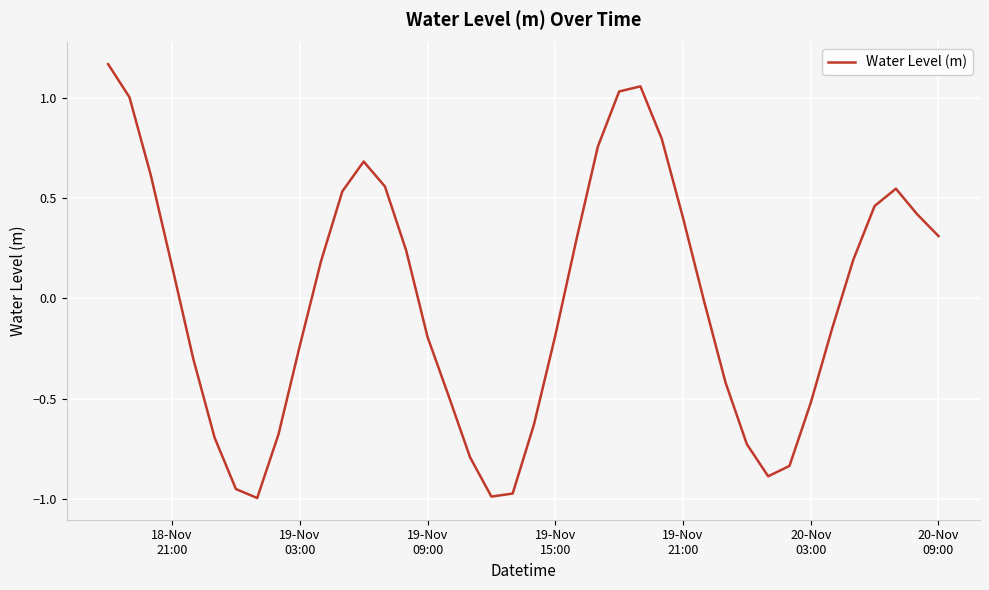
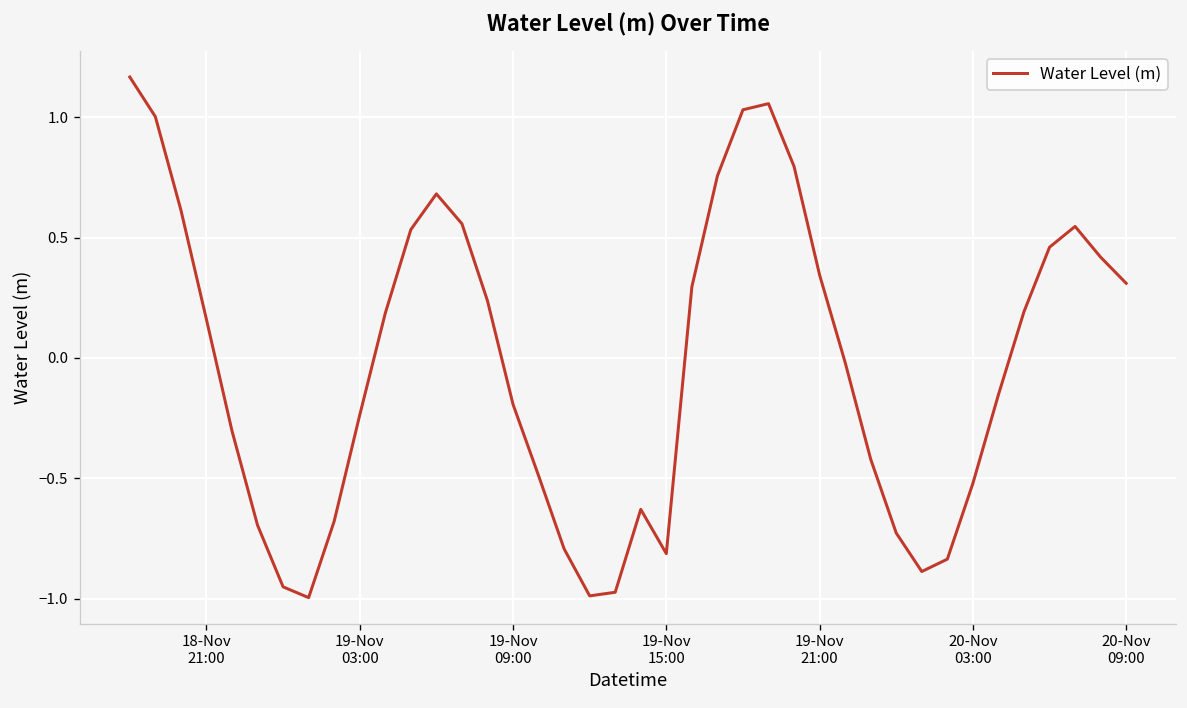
  {
    "18-Nov 21:00": 0.16,
    "19-Nov 03:00": -0.24,
    "19-Nov 09:00": -0.19,
-   "19-Nov 15:00": -0.19,
-   "19-Nov 21:00": 0.40,
+   "19-Nov 15:00": -0.81,
+   "19-Nov 21:00": 0.34,
    "20-Nov 03:00": -0.52,
    "20-Nov 09:00": 0.31
  }
